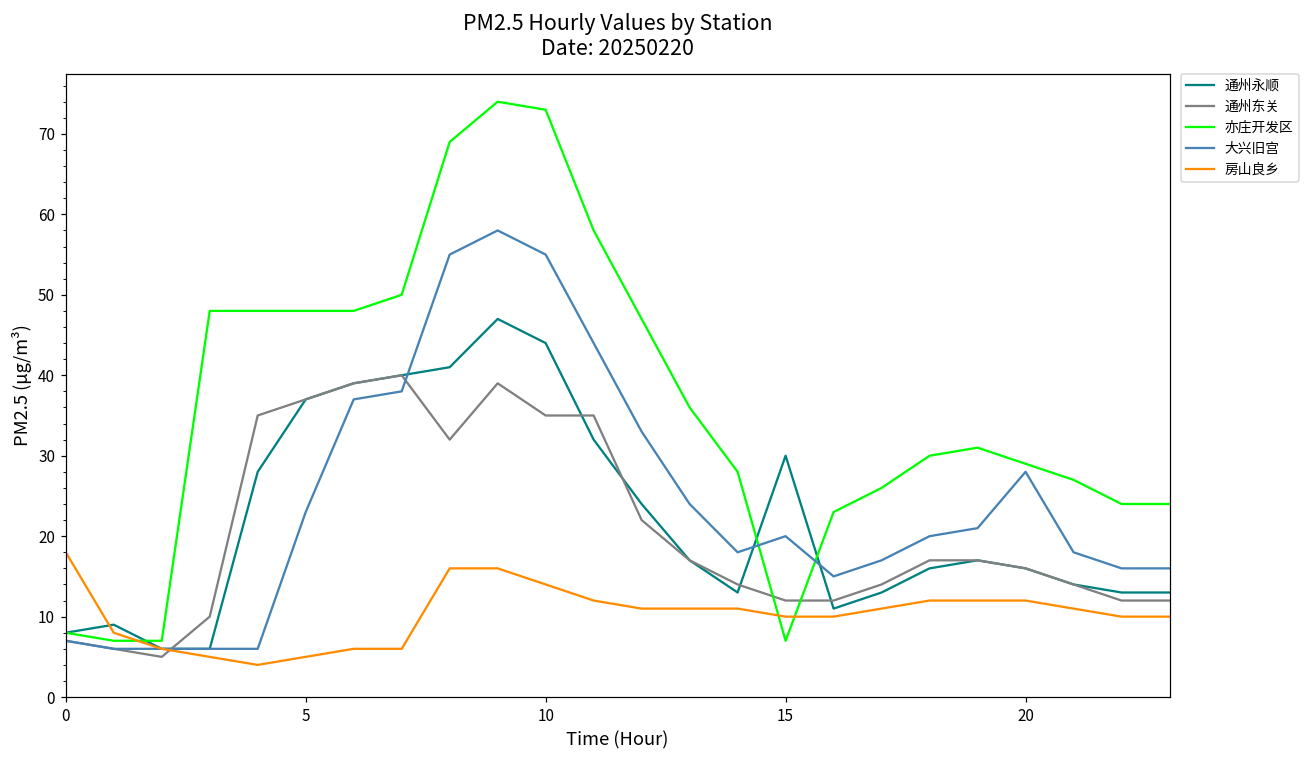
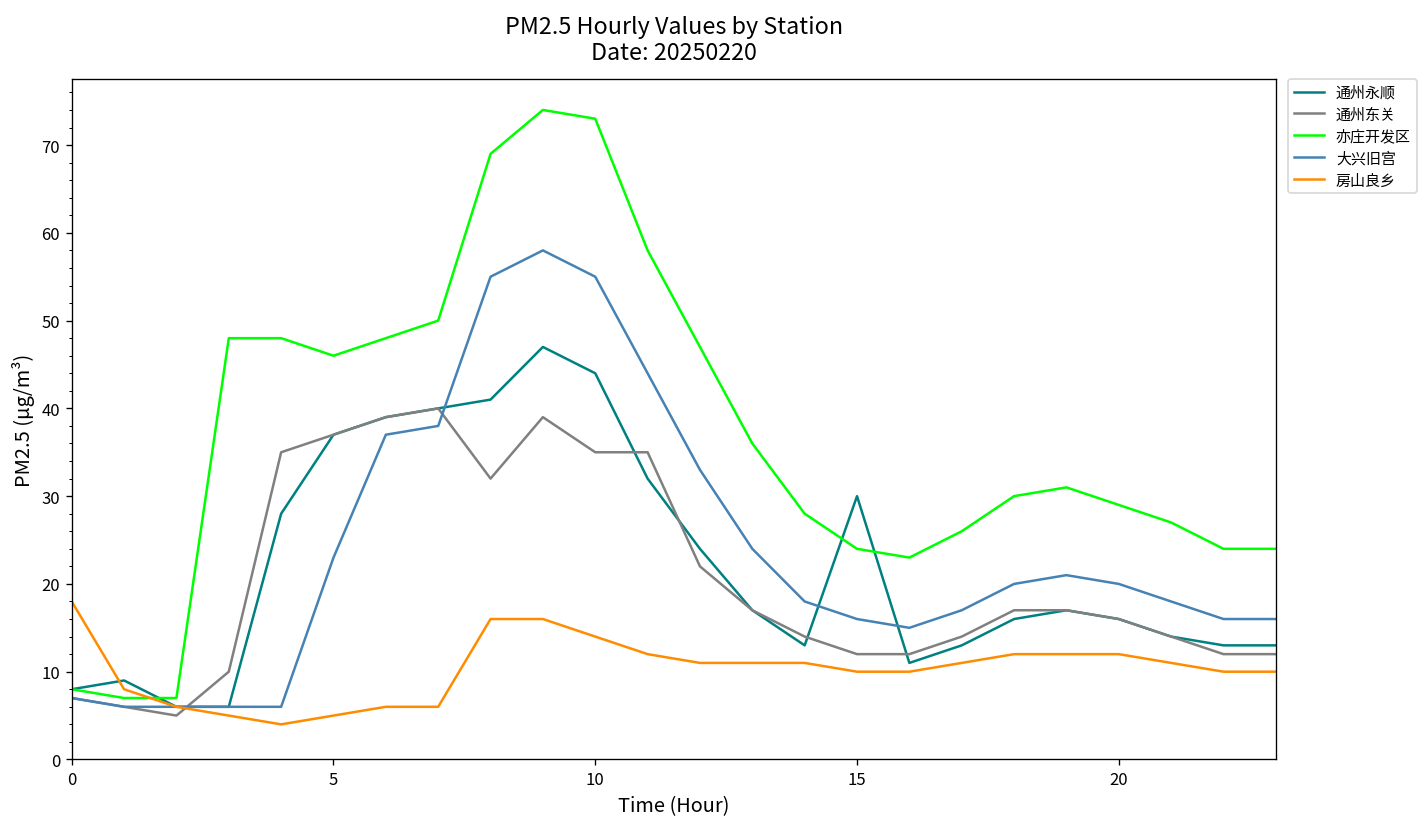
  {
    "通州永顺": {
      "10": 44,
      "15": 30
    },
    "通州东关": {
      "10": 35,
      "15": 12
    },
    "亦庄开发区": {
-     "5": 48,
+     "5": 46,
      "10": 73,
-     "15": 7,
+     "15": 24,
      "20": 29
    },
    "大兴旧宫": {
      "5": 23,
      "10": 55,
-     "15": 20,
-     "20": 28
+     "15": 16,
+     "20": 20
    },
    "房山良乡": {
      "0": 18,
      "5": 5,
      "10": 14,
      "15": 10,
      "20": 12
    }
  }
